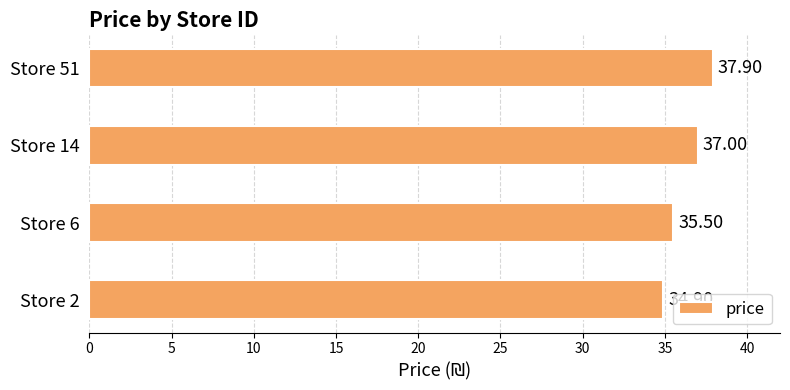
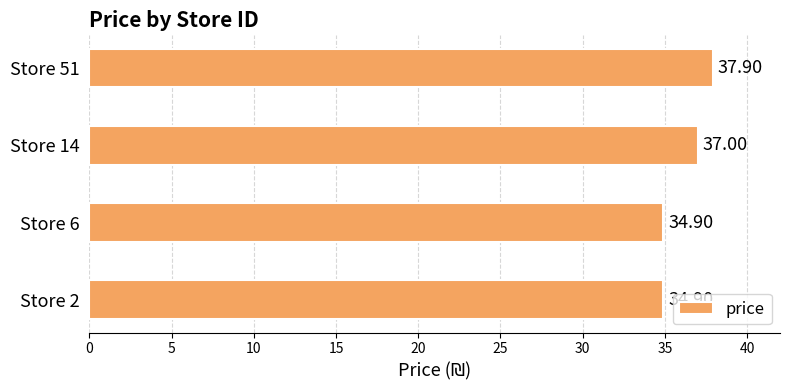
  {
    "Store 51": 37.90,
    "Store 14": 37.00,
-   "Store 6": 35.50
+   "Store 6": 34.90
  }
